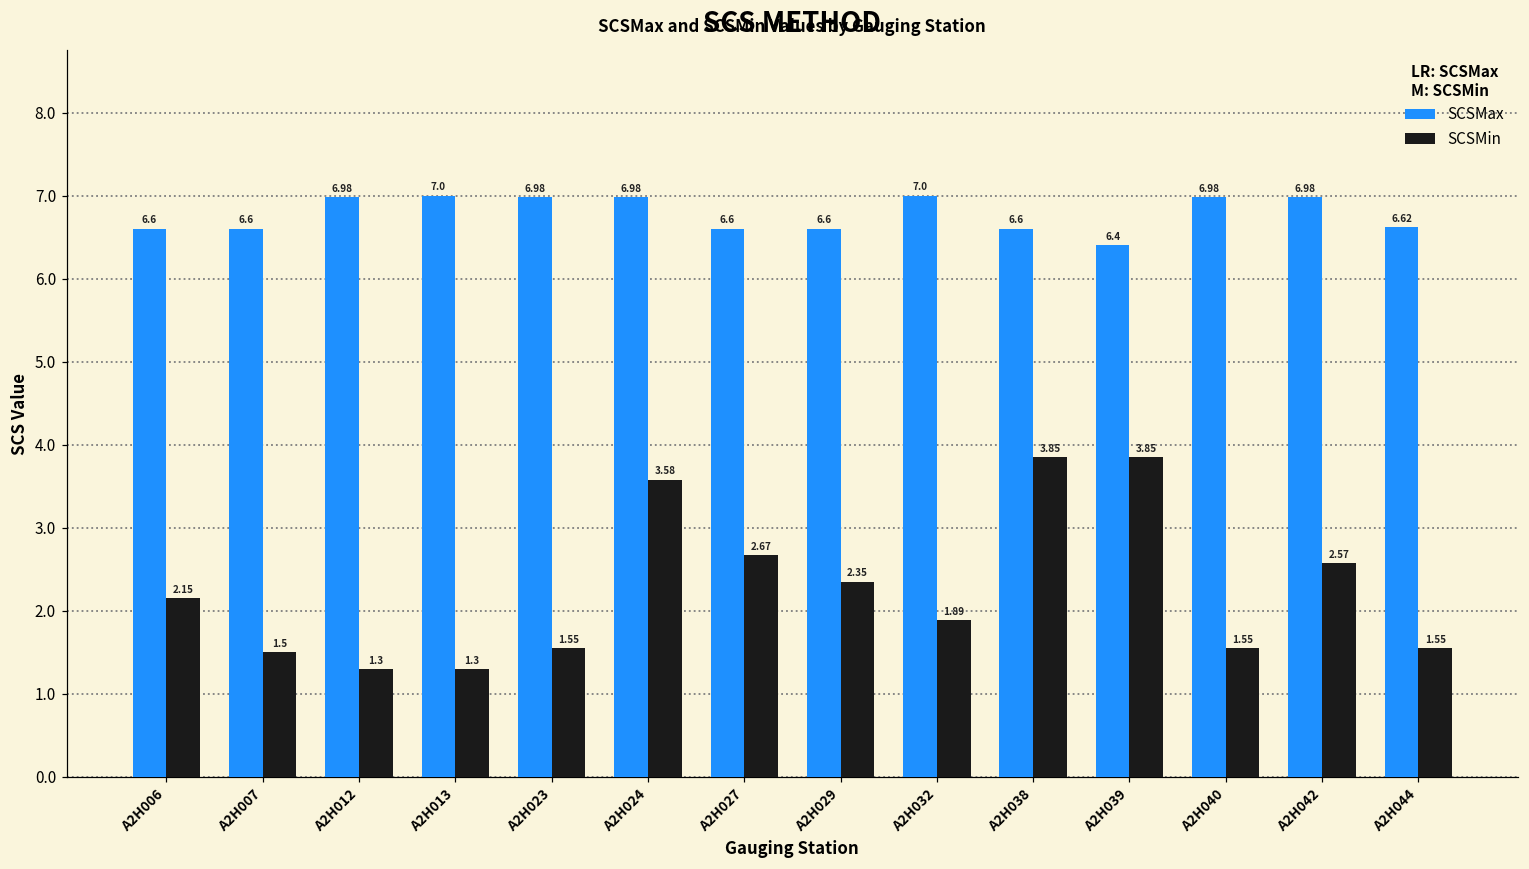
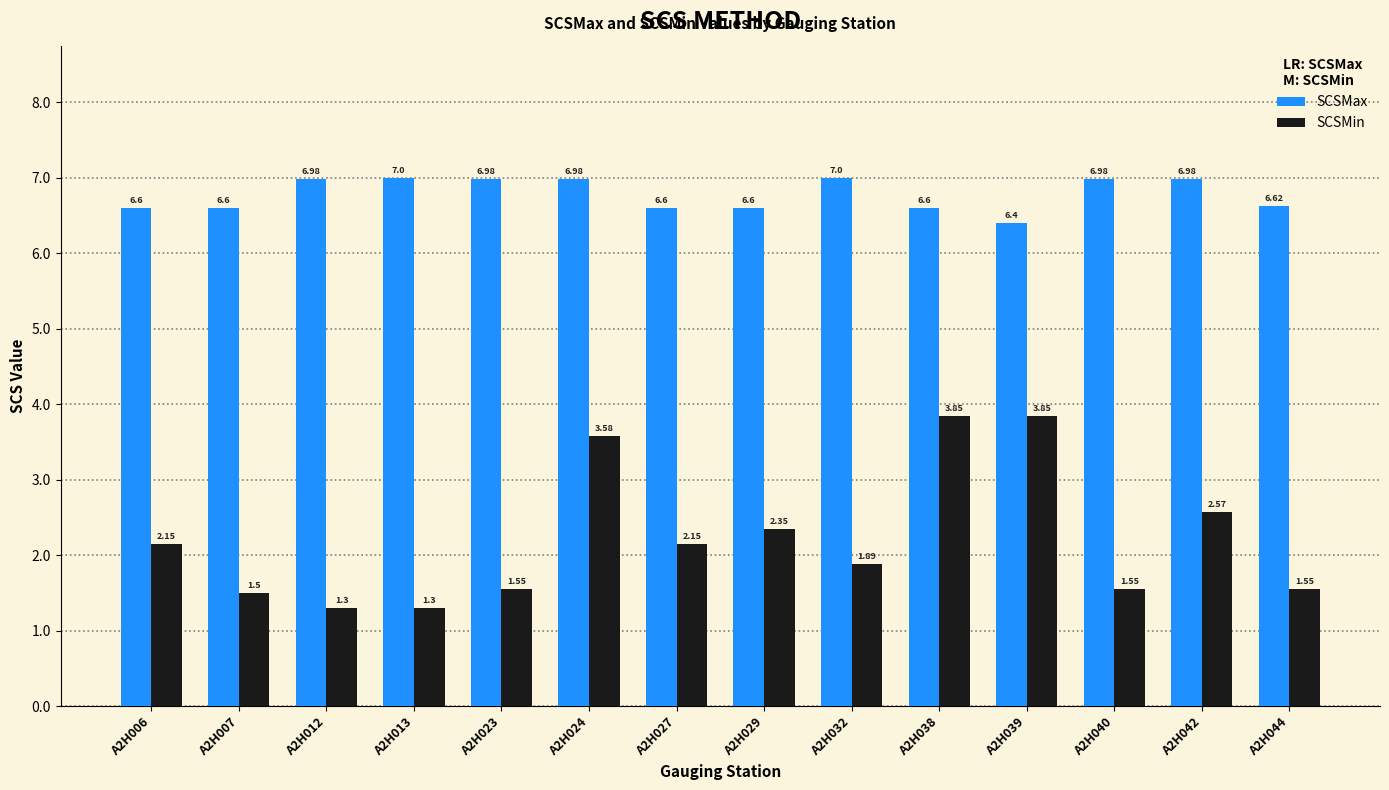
  {
    "SCSMax": {
      "A2H006": 6.6,
      "A2H007": 6.6,
      "A2H012": 6.98,
      "A2H013": 7.0,
      "A2H023": 6.98,
      "A2H024": 6.98,
      "A2H027": 6.6,
      "A2H029": 6.6,
      "A2H032": 7.0,
      "A2H038": 6.6,
      "A2H039": 6.4,
      "A2H040": 6.98,
      "A2H042": 6.98,
      "A2H044": 6.62
    },
    "SCSMin": {
      "A2H006": 2.15,
      "A2H007": 1.5,
      "A2H012": 1.3,
      "A2H013": 1.3,
      "A2H023": 1.55,
      "A2H024": 3.58,
-     "A2H027": 2.67,
+     "A2H027": 2.15,
      "A2H029": 2.35,
      "A2H032": 1.89,
      "A2H038": 3.85,
      "A2H039": 3.85,
      "A2H040": 1.55,
      "A2H042": 2.57,
      "A2H044": 1.55
    }
  }
